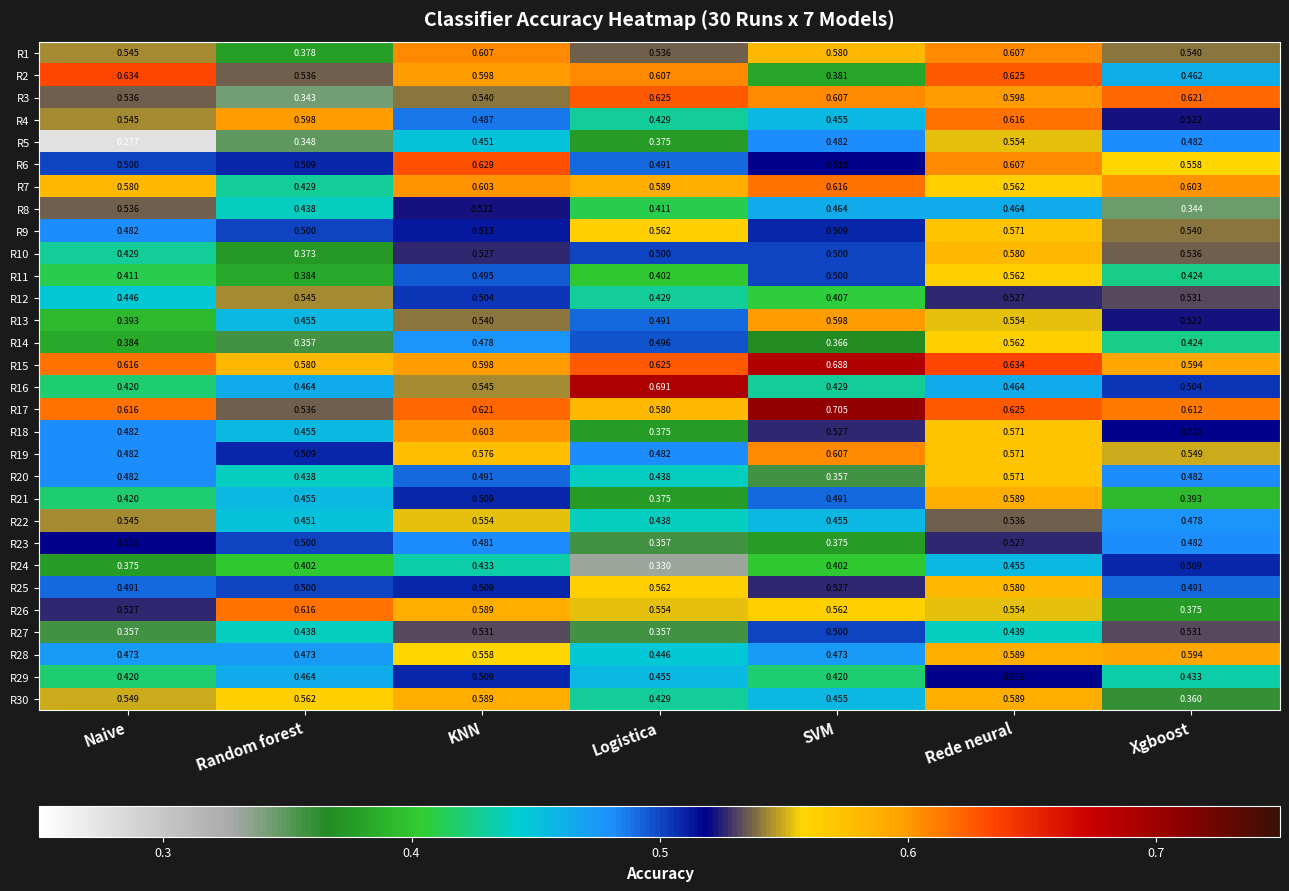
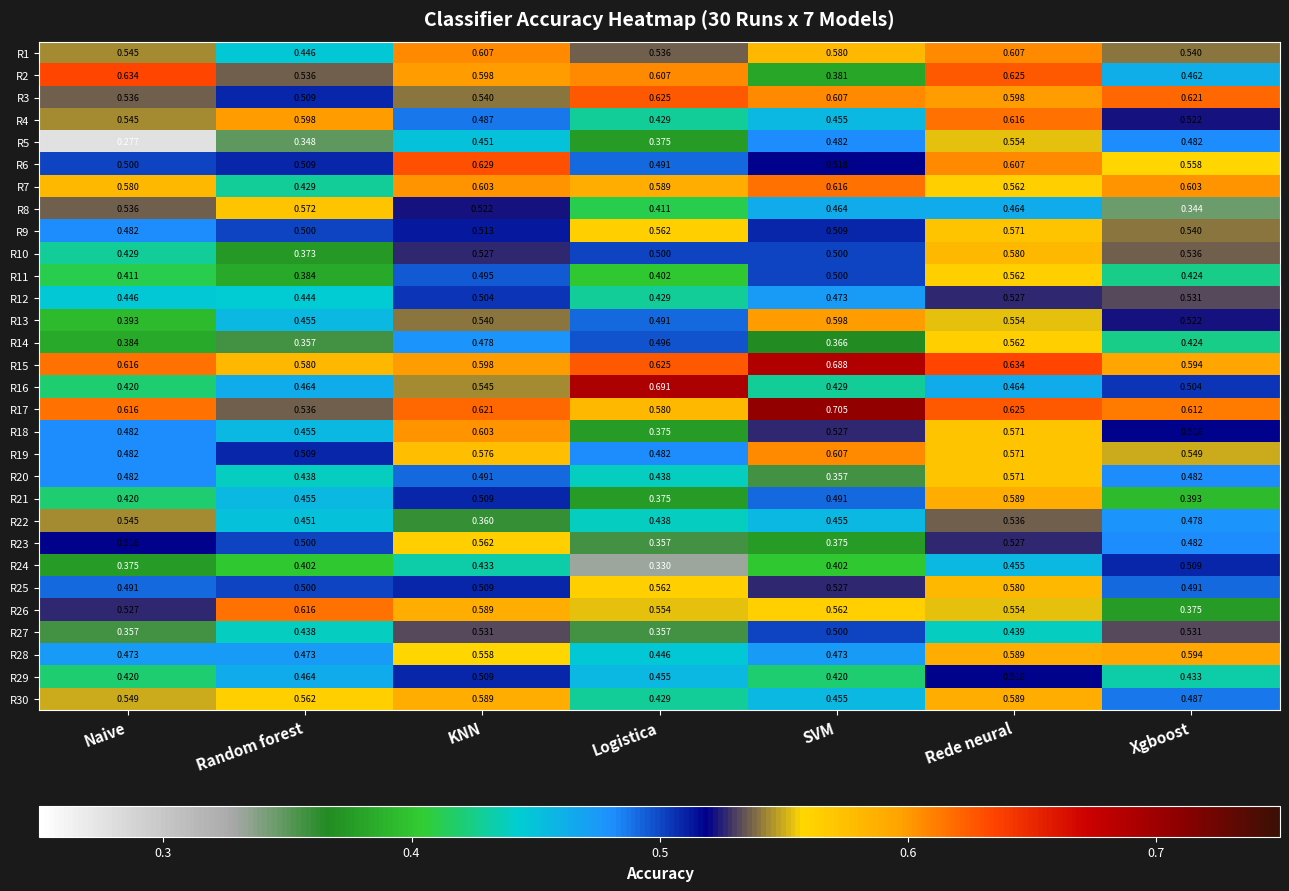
  {
    "R1": {
      "Naive": 0.545,
-     "Random forest": 0.378,
+     "Random forest": 0.446,
      "KNN": 0.607,
      "Logistica": 0.536,
      "SVM": 0.580,
      "Rede neural": 0.607,
      "Xgboost": 0.540
    },
    "R3": {
      "Naive": 0.536,
-     "Random forest": 0.343,
+     "Random forest": 0.509,
      "KNN": 0.540,
      "Logistica": 0.625,
      "SVM": 0.607,
      "Rede neural": 0.598,
      "Xgboost": 0.621
    },
    "R8": {
      "Naive": 0.536,
-     "Random forest": 0.438,
+     "Random forest": 0.572,
      "KNN": 0.522,
      "Logistica": 0.411,
      "SVM": 0.464,
      "Rede neural": 0.464,
      "Xgboost": 0.344
    },
    "R12": {
      "Naive": 0.446,
-     "Random forest": 0.545,
+     "Random forest": 0.444,
      "KNN": 0.504,
      "Logistica": 0.429,
-     "SVM": 0.407,
+     "SVM": 0.473,
      "Rede neural": 0.527,
      "Xgboost": 0.531
    },
    "R22": {
      "Naive": 0.545,
      "Random forest": 0.451,
-     "KNN": 0.554,
+     "KNN": 0.360,
      "Logistica": 0.438,
      "SVM": 0.455,
      "Rede neural": 0.536,
      "Xgboost": 0.478
    },
    "R23": {
      "Naive": 0.518,
      "Random forest": 0.500,
-     "KNN": 0.481,
+     "KNN": 0.562,
      "Logistica": 0.357,
      "SVM": 0.375,
      "Rede neural": 0.527,
      "Xgboost": 0.482
    },
    "R30": {
      "Naive": 0.549,
      "Random forest": 0.562,
      "KNN": 0.589,
      "Logistica": 0.429,
      "SVM": 0.455,
      "Rede neural": 0.589,
-     "Xgboost": 0.360
+     "Xgboost": 0.487
    }
  }
